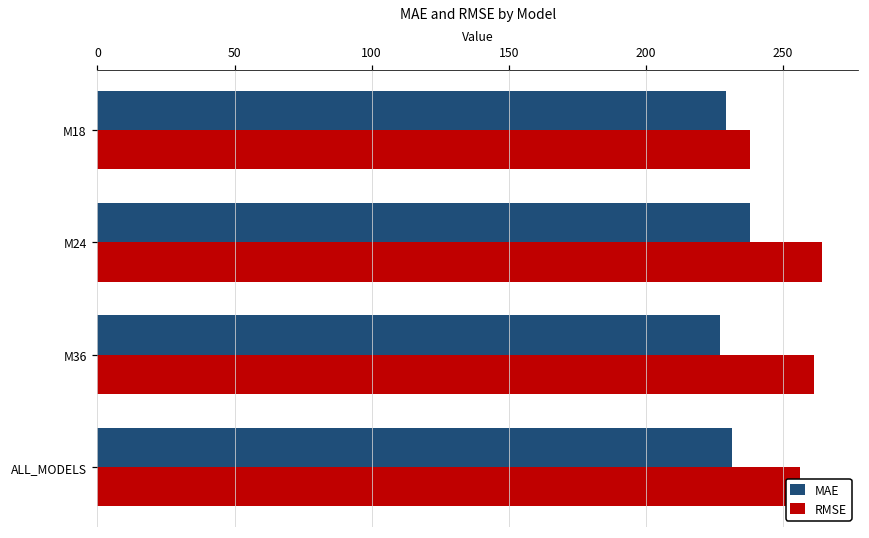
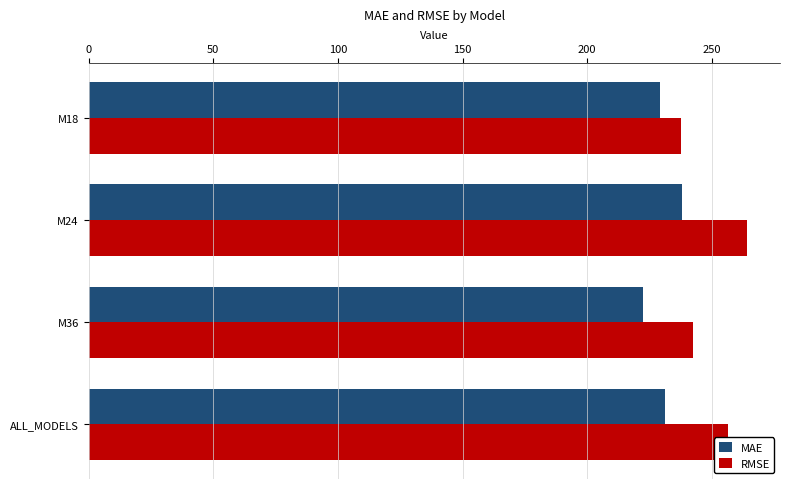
  {
    "MAE": {
      "M18": 229,
      "M24": 238,
-     "M36": 227,
+     "M36": 222,
      "ALL_MODELS": 231
    },
    "RMSE": {
      "M18": 238,
      "M24": 264,
-     "M36": 261
+     "M36": 242
    }
  }
